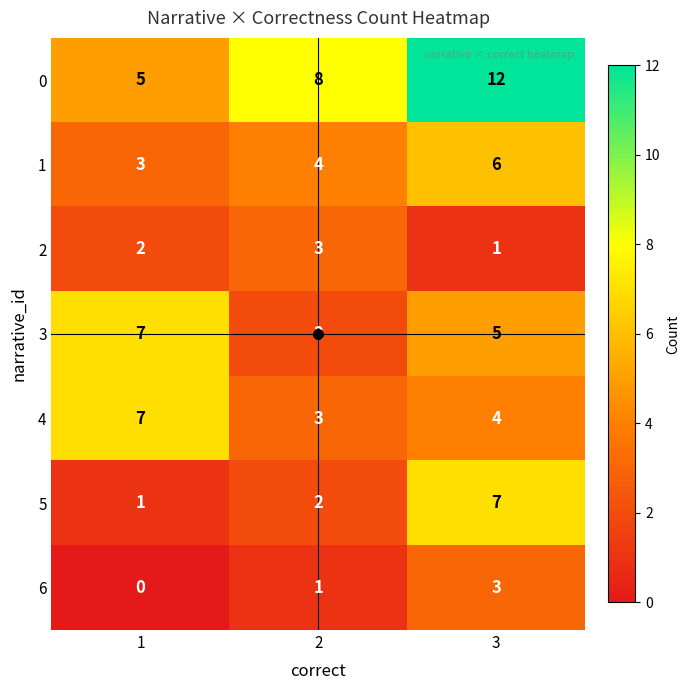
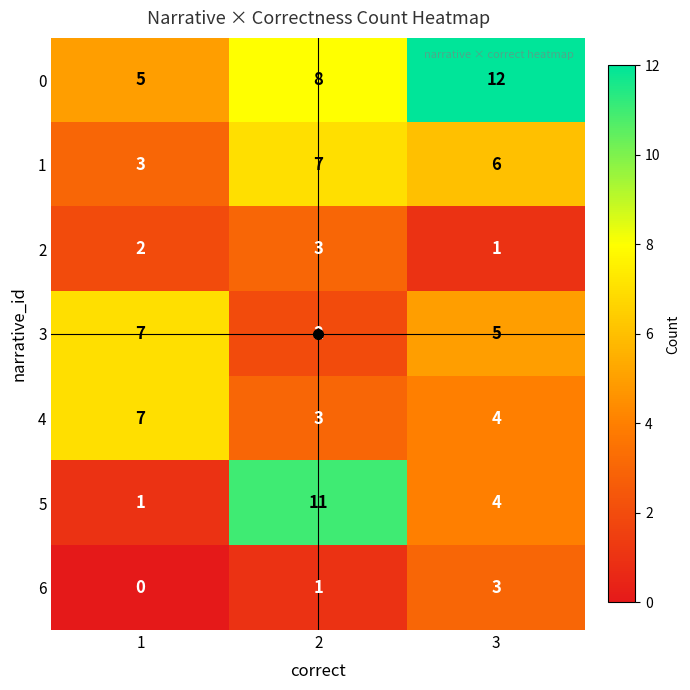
  {
    "0": {
      "1": 5,
      "2": 8
    },
    "1": {
      "1": 3,
-     "2": 4,
+     "2": 7,
      "3": 6
    },
    "2": {
      "1": 2,
      "2": 3,
      "3": 1
    },
    "3": {
      "1": 7,
      "3": 5
    },
    "4": {
      "1": 7,
      "2": 3,
      "3": 4
    },
    "5": {
      "1": 1,
-     "2": 2,
-     "3": 7
+     "2": 11,
+     "3": 4
    },
    "6": {
      "1": 0,
      "2": 1,
      "3": 3
    }
  }
